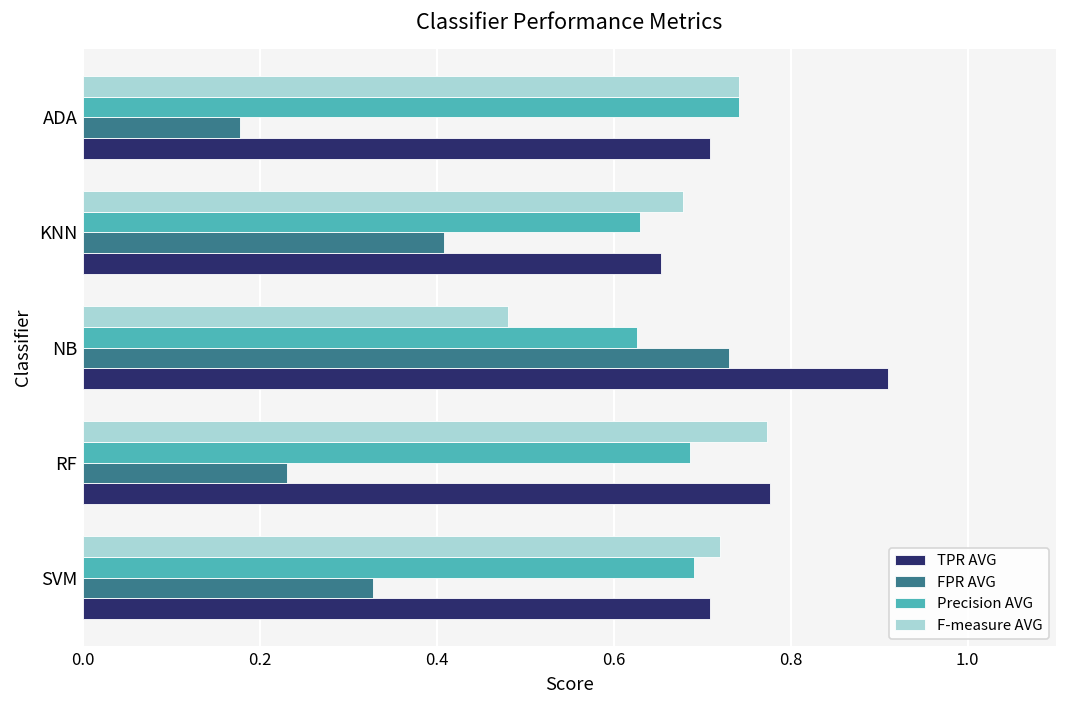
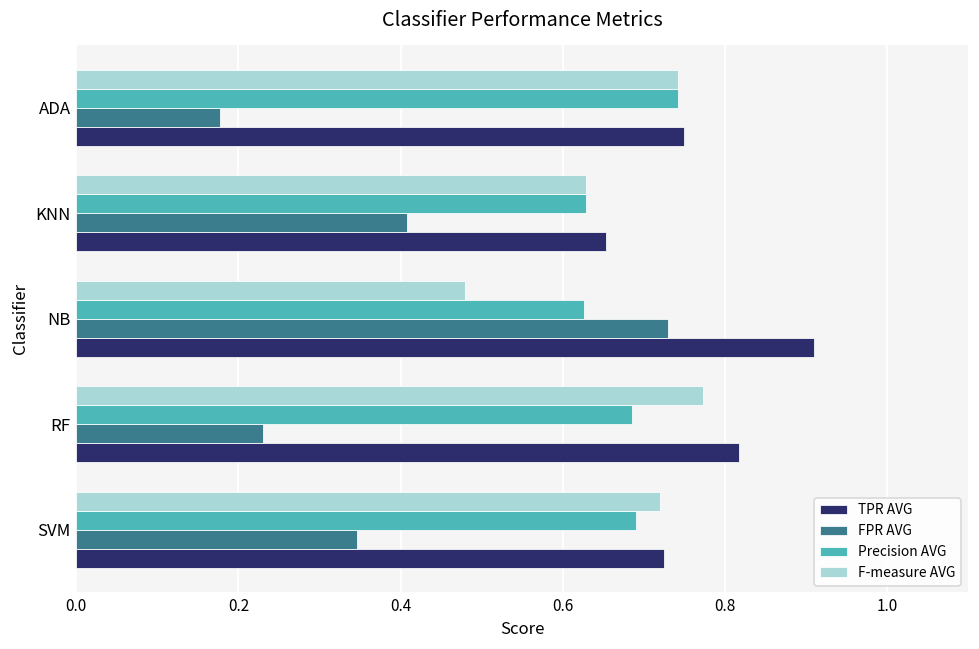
  {
    "TPR AVG": {
-     "ADA": 0.71,
+     "ADA": 0.75,
      "KNN": 0.65,
      "NB": 0.91,
-     "RF": 0.78,
-     "SVM": 0.71
+     "RF": 0.82,
+     "SVM": 0.72
    },
    "FPR AVG": {
      "ADA": 0.18,
      "KNN": 0.41,
      "NB": 0.73,
      "RF": 0.23,
-     "SVM": 0.33
+     "SVM": 0.35
    },
    "Precision AVG": {
      "ADA": 0.74,
      "KNN": 0.63,
      "NB": 0.63,
      "RF": 0.69,
      "SVM": 0.69
    },
    "F-measure AVG": {
      "ADA": 0.74,
-     "KNN": 0.68,
+     "KNN": 0.63,
      "NB": 0.48,
      "RF": 0.77,
      "SVM": 0.72
    }
  }
